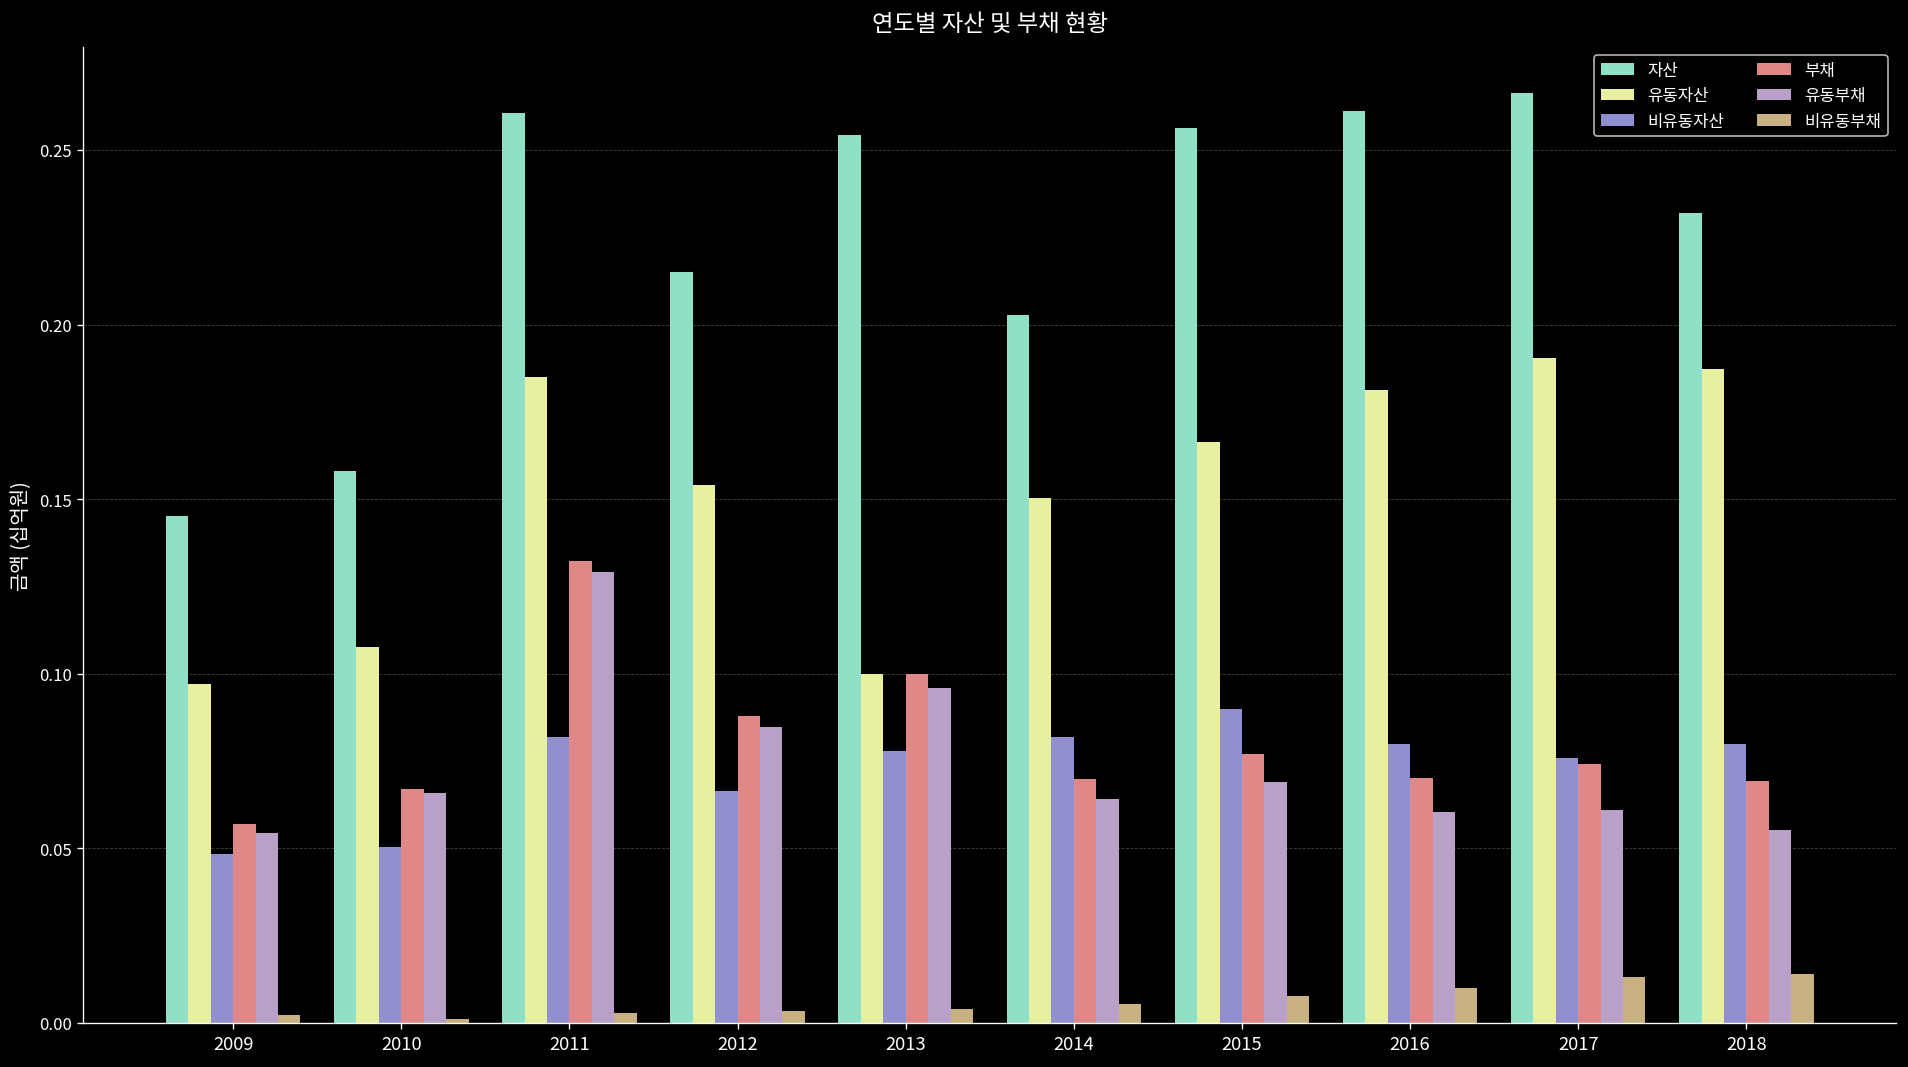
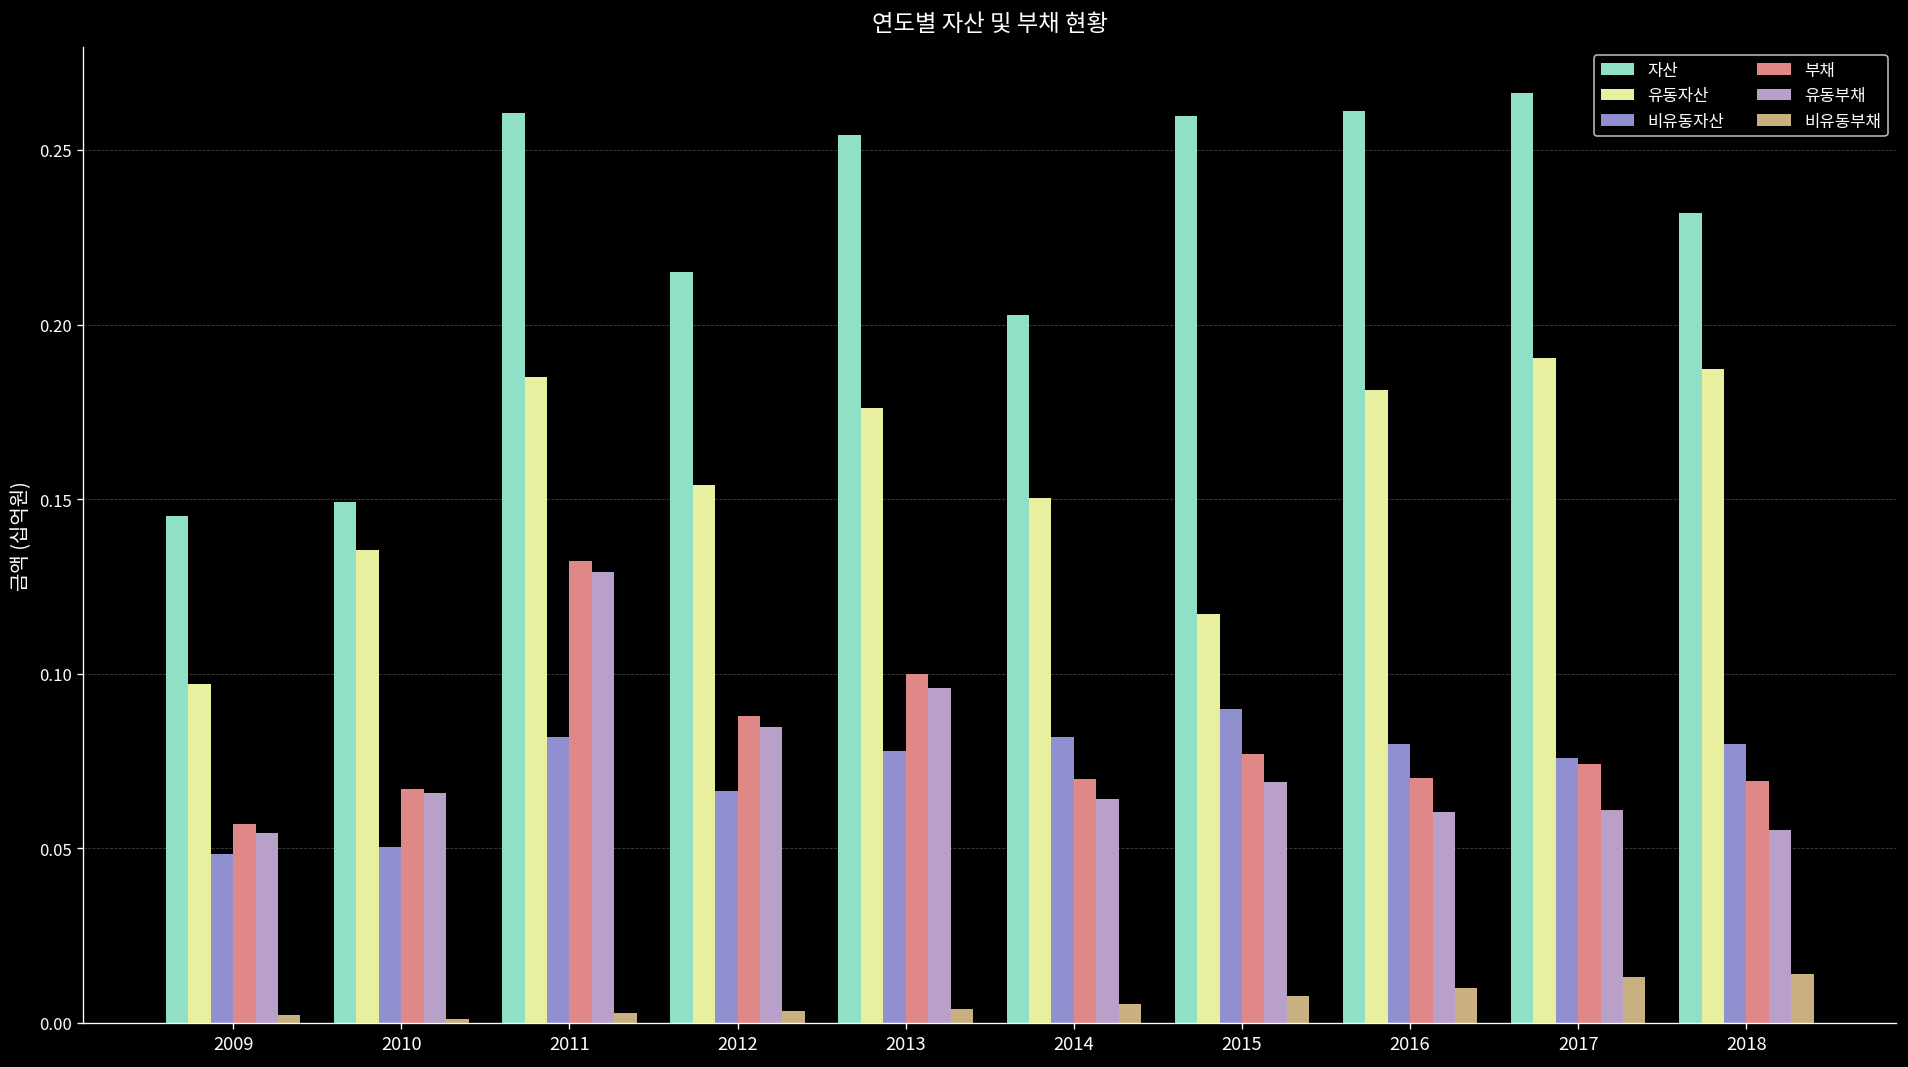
  {
    "자산": {
      "2009": 0.145,
-     "2010": 0.158,
+     "2010": 0.149,
      "2011": 0.261,
      "2012": 0.215,
      "2013": 0.254,
      "2014": 0.203,
-     "2015": 0.256,
+     "2015": 0.260,
      "2016": 0.261,
      "2017": 0.266,
      "2018": 0.232
    },
    "유동자산": {
      "2009": 0.097,
-     "2010": 0.108,
+     "2010": 0.135,
      "2011": 0.185,
      "2012": 0.154,
-     "2013": 0.100,
+     "2013": 0.176,
      "2014": 0.150,
-     "2015": 0.166,
+     "2015": 0.117,
      "2016": 0.181,
      "2017": 0.190,
      "2018": 0.187
    }
  }
